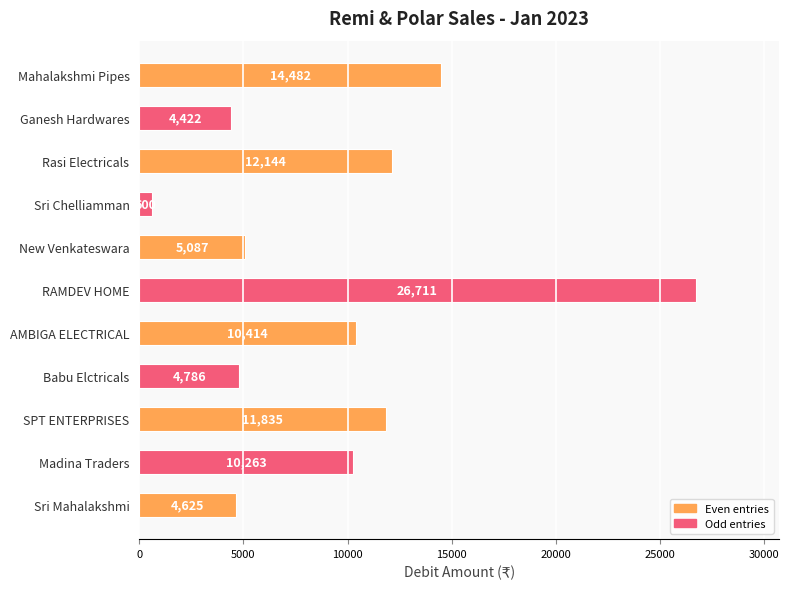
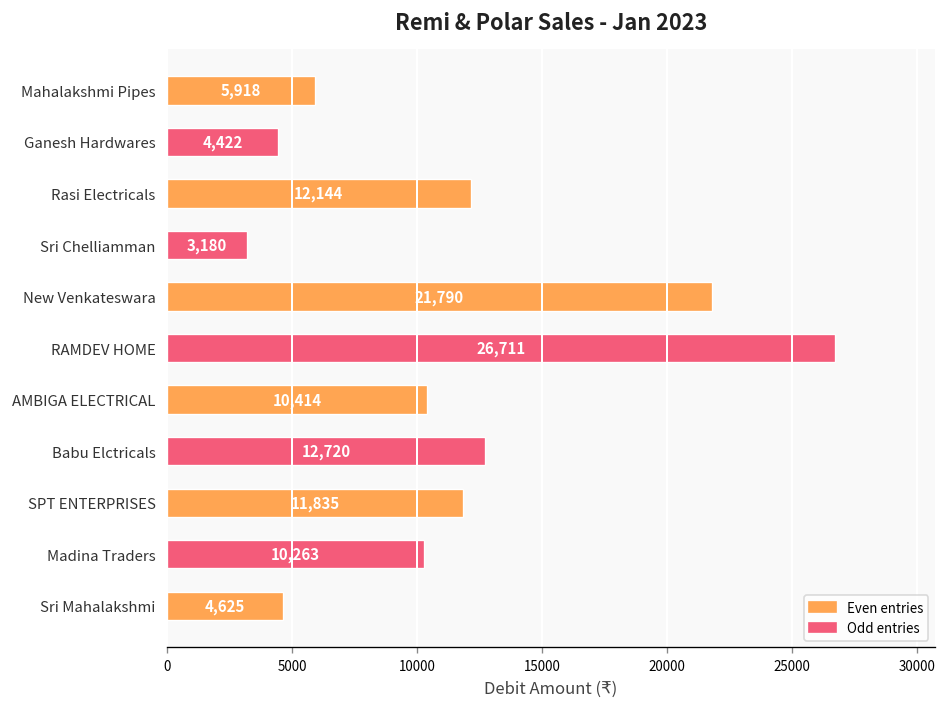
  {
-   "Mahalakshmi Pipes": "14,482",
+   "Mahalakshmi Pipes": "5,918",
    "Ganesh Hardwares": "4,422",
    "Rasi Electricals": "12,144",
-   "Sri Chelliamman": "600",
-   "New Venkateswara": "5,087",
+   "Sri Chelliamman": "3200",
+   "New Venkateswara": "21,790",
    "RAMDEV HOME": "26,711",
    "AMBIGA ELECTRICAL": "10,414",
-   "Babu Elctricals": "4,786",
+   "Babu Elctricals": "12,720",
    "SPT ENTERPRISES": "11,835",
    "Madina Traders": "10,263",
    "Sri Mahalakshmi": "4,625"
  }
